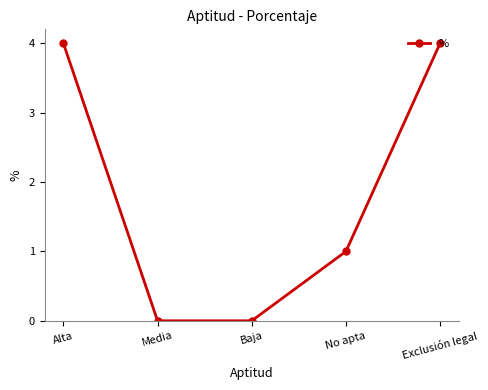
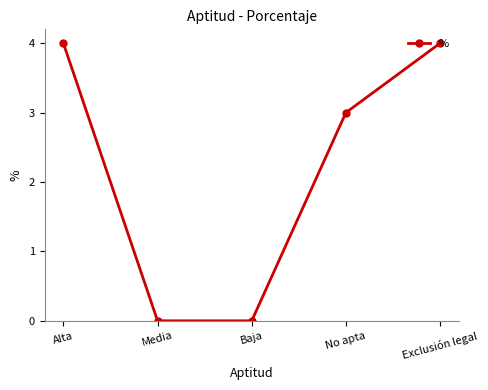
  {
    "Alta": 4,
    "Media": 0,
    "Baja": 0,
-   "No apta": 1,
+   "No apta": 3,
    "Exclusión legal": 4
  }
